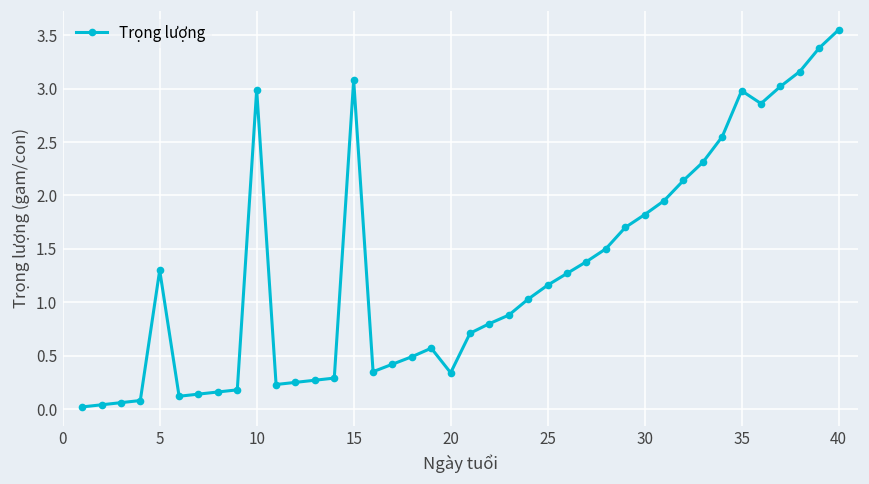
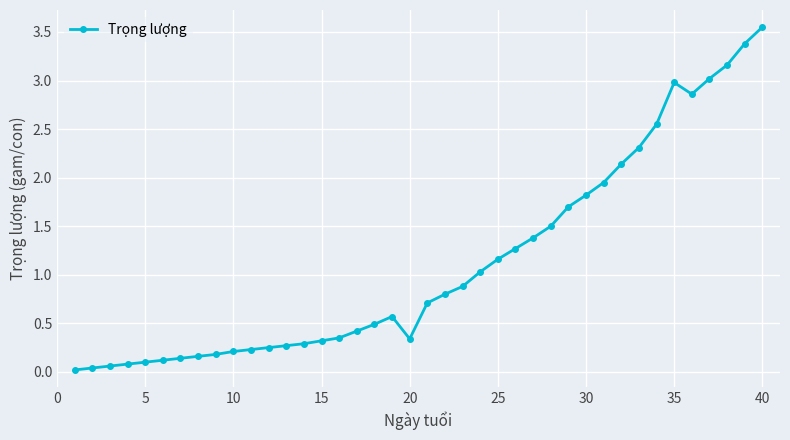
  {
-   "5": 1.3,
-   "10": 3.0,
-   "15": 3.1,
+   "5": 0.1,
+   "10": 0.2,
+   "15": 0.3,
    "20": 0.3,
    "25": 1.2,
    "30": 1.8,
    "35": 3.0,
    "40": 3.6
  }
